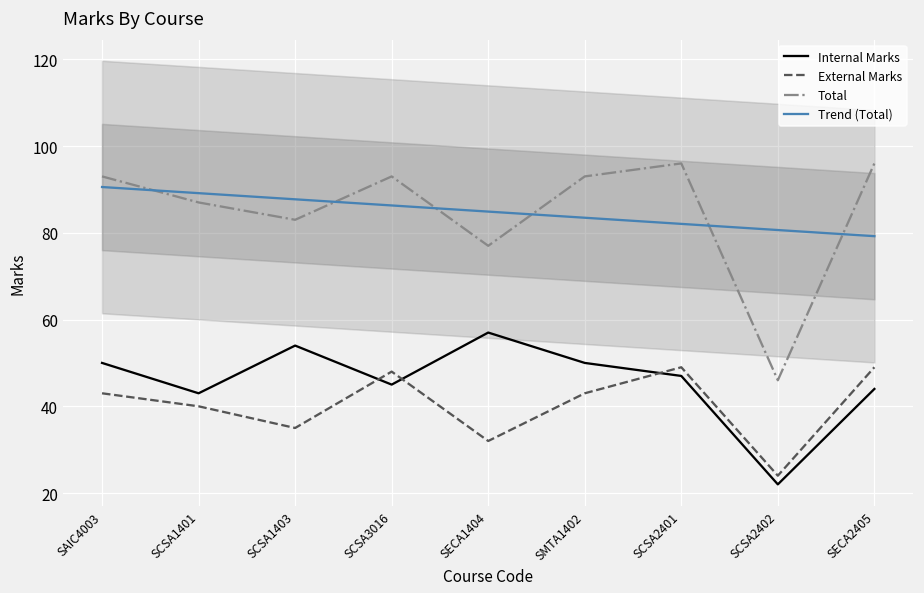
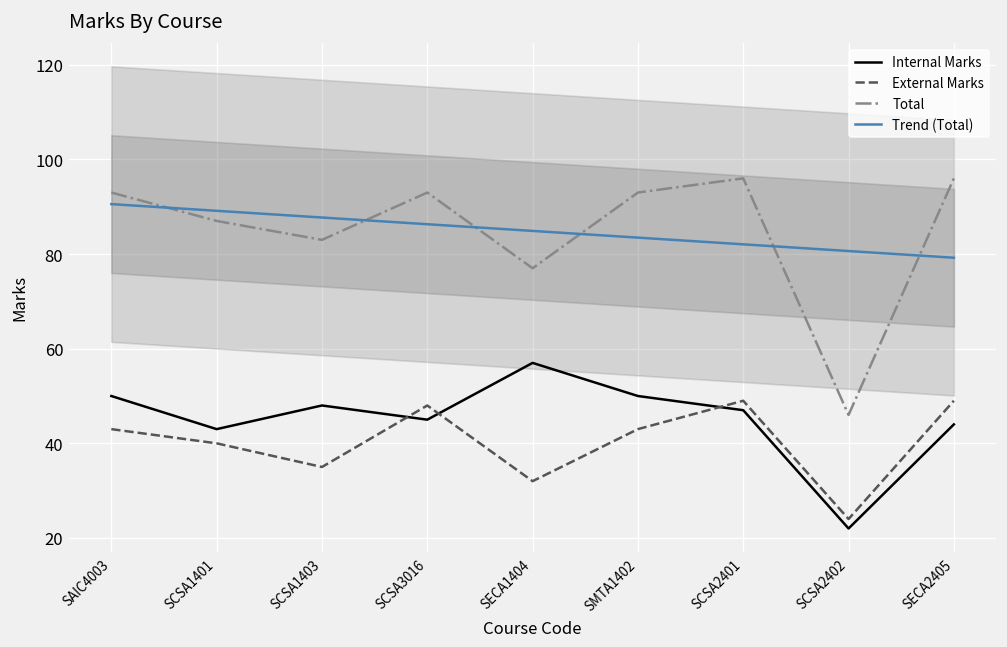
  {
    "Internal Marks": {
      "SAIC4003": 50,
      "SCSA1401": 43,
-     "SCSA1403": 54,
+     "SCSA1403": 48,
      "SCSA3016": 45,
      "SECA1404": 57,
      "SMTA1402": 50,
      "SCSA2401": 47,
      "SCSA2402": 22,
      "SECA2405": 44
    },
    "External Marks": {
      "SAIC4003": 43,
      "SCSA1401": 40,
      "SCSA1403": 35,
      "SCSA3016": 48,
      "SECA1404": 32,
      "SMTA1402": 43,
      "SCSA2401": 49,
      "SCSA2402": 24,
      "SECA2405": 49
    },
    "Trend (Total)": {
      "SAIC4003": 91,
      "SCSA1401": 89,
      "SCSA1403": 88,
      "SCSA3016": 86,
      "SECA1404": 85,
      "SMTA1402": 83,
      "SCSA2401": 82,
      "SCSA2402": 81,
      "SECA2405": 79
    }
  }
